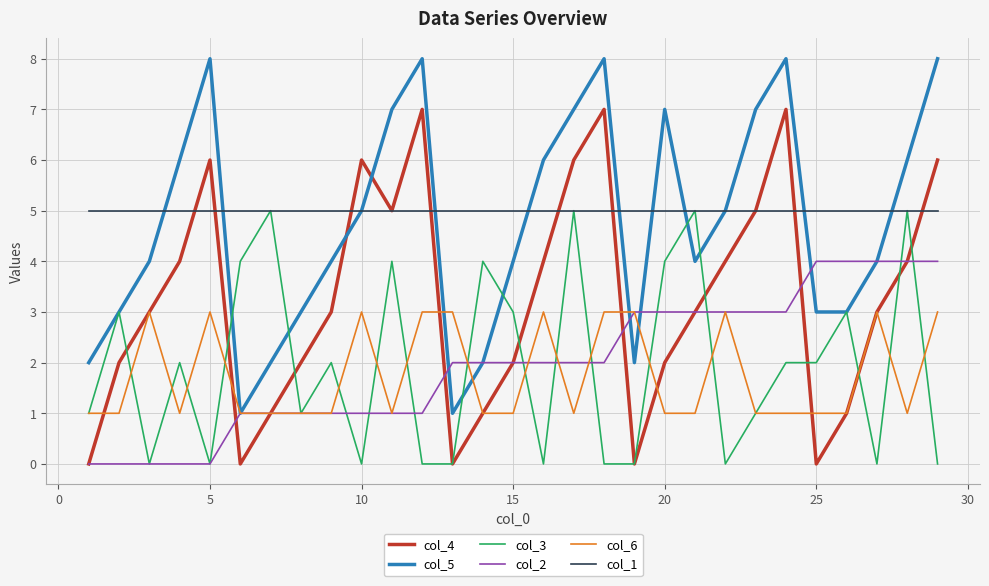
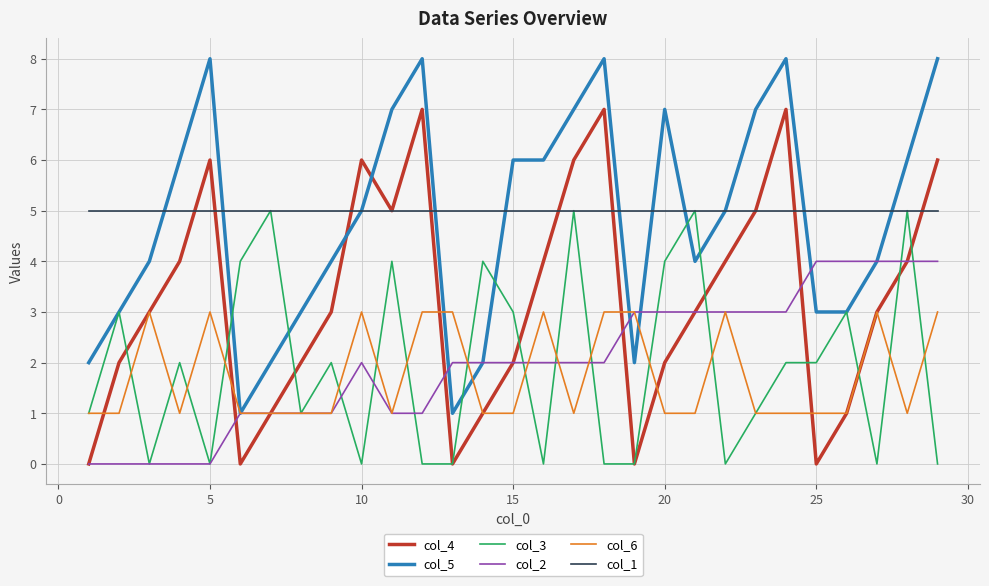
  {
    "col_4": {
      "5": 6,
      "10": 6,
      "20": 2,
      "25": 0
    },
    "col_5": {
      "5": 8,
-     "15": 4,
+     "15": 6,
      "20": 7,
      "25": 3
    },
    "col_3": {
      "10": 0,
      "15": 3,
      "20": 4,
      "25": 2
    },
    "col_2": {
-     "10": 1,
+     "10": 2,
      "20": 3,
      "25": 4
    },
    "col_6": {
      "5": 3,
      "10": 3,
      "15": 1,
      "20": 1,
      "25": 1
    },
    "col_1": {
      "5": 5,
      "15": 5,
      "20": 5,
      "25": 5
    }
  }
